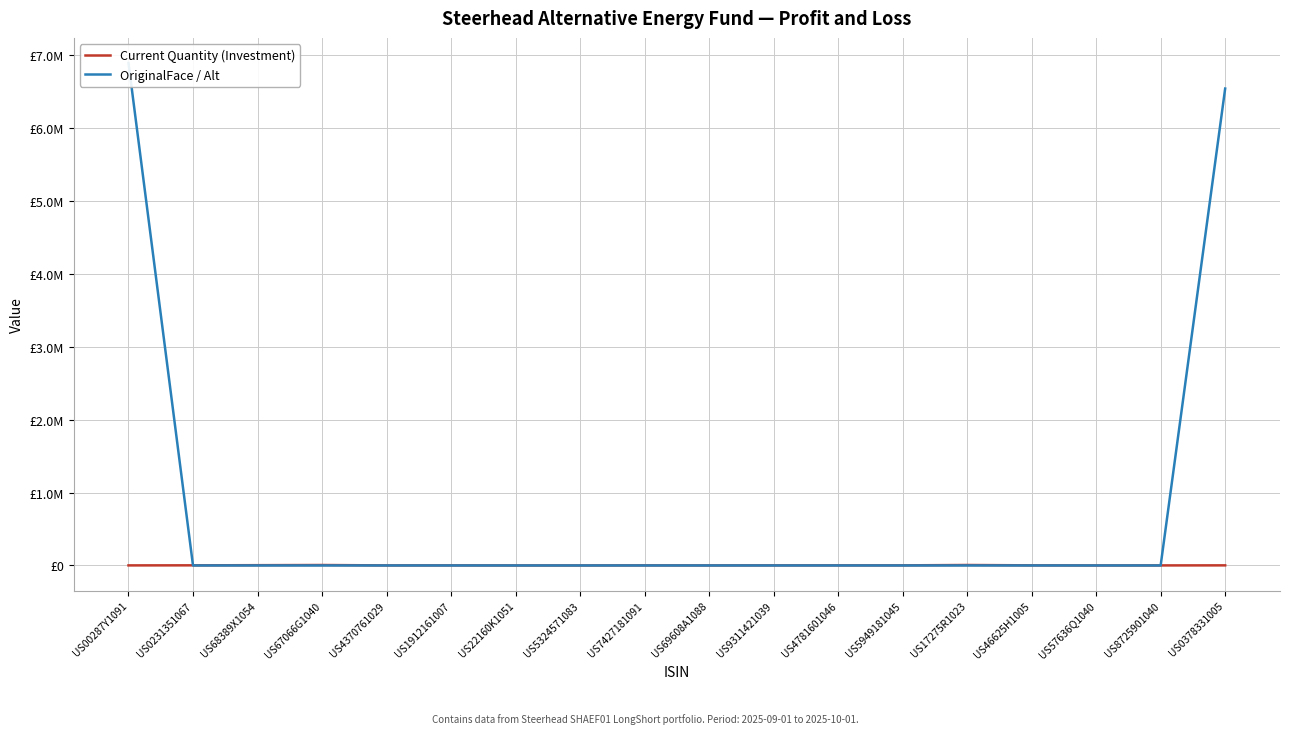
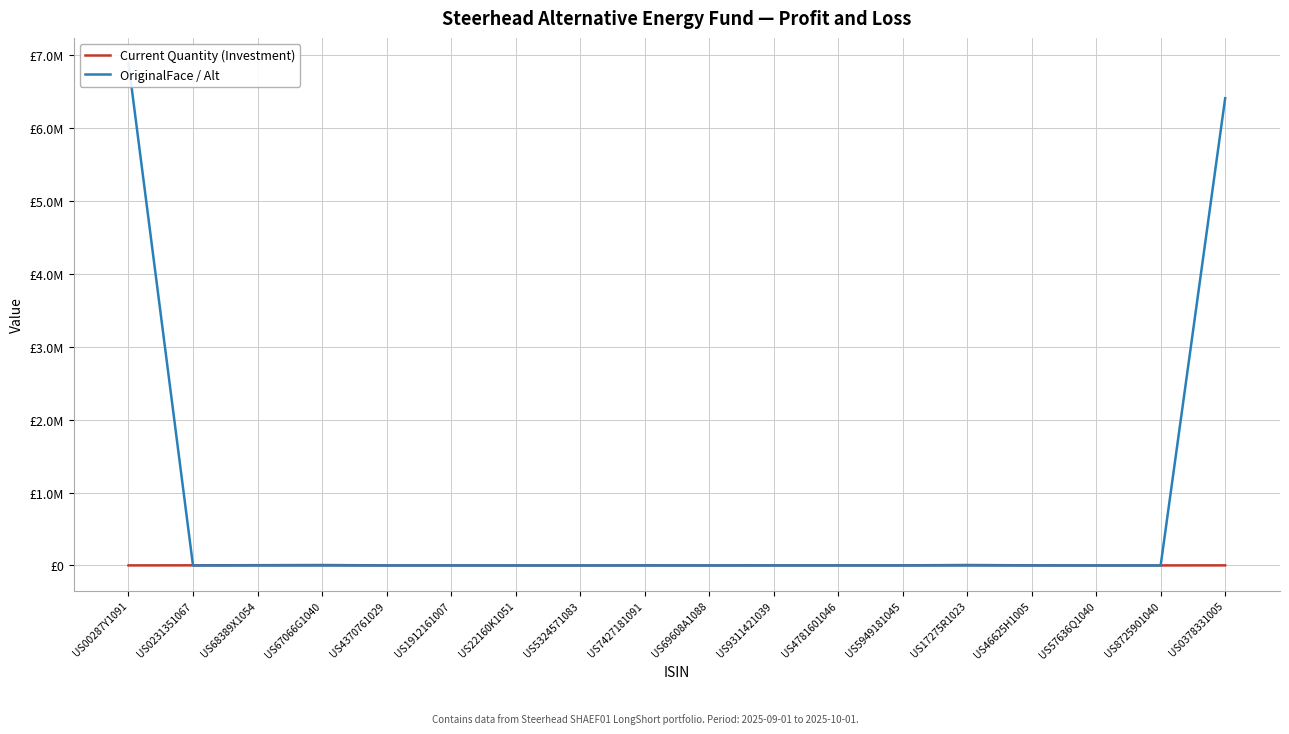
  {
    "Current Quantity (Investment)": {
      "US00287Y1091": "£0",
      "US0378331005": "£0"
    },
    "OriginalFace / Alt": {
-     "US0378331005": "£6500000"
+     "US0378331005": "£6400000"
    }
  }
